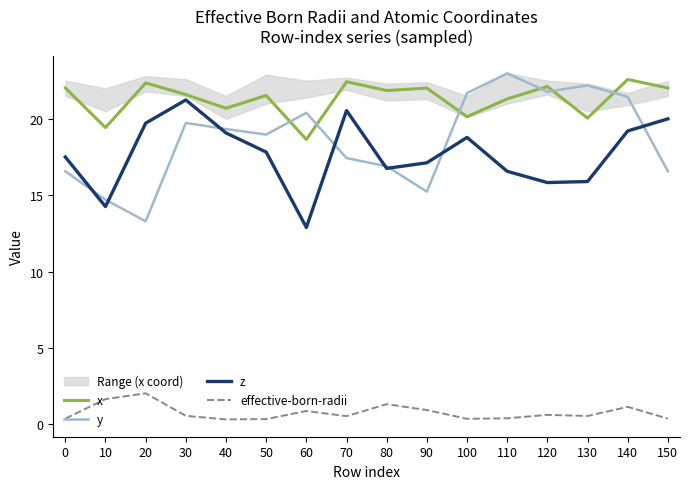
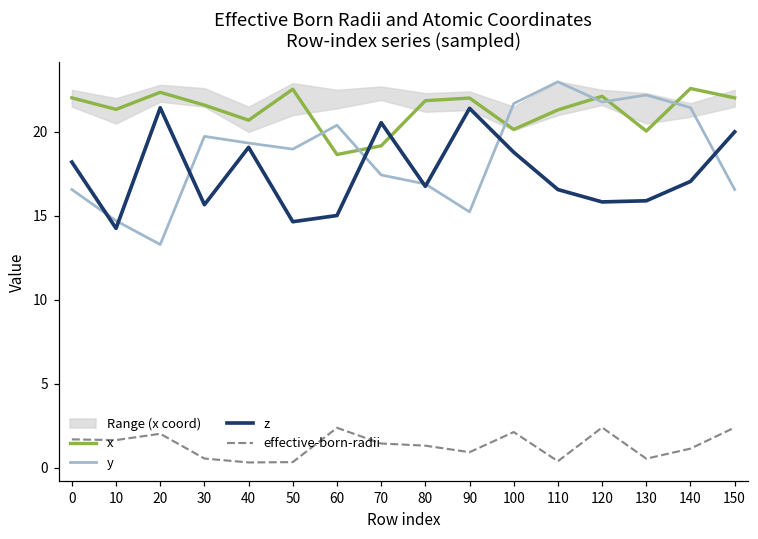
  {
    "x": {
      "0": 22.0,
-     "10": 19.4,
+     "10": 21.3,
      "20": 22.4,
      "30": 21.6,
      "40": 20.7,
-     "50": 21.5,
+     "50": 22.5,
      "60": 18.7,
-     "70": 22.4,
+     "70": 19.2,
      "80": 21.9,
      "90": 22.0,
      "100": 20.1,
      "110": 21.3,
      "120": 22.1,
      "130": 20.0,
      "140": 22.6,
      "150": 22.0
    },
    "z": {
-     "0": 17.5,
+     "0": 18.2,
      "10": 14.3,
-     "20": 19.7,
-     "30": 21.2,
+     "20": 21.4,
+     "30": 15.7,
      "40": 19.1,
-     "50": 17.8,
-     "60": 12.9,
+     "50": 14.6,
+     "60": 15.0,
      "70": 20.5,
-     "90": 17.1,
+     "90": 21.4,
      "100": 18.8,
      "110": 16.6,
      "120": 15.8,
      "130": 15.9,
-     "140": 19.2,
+     "140": 17.0,
      "150": 20.0
    },
    "effective-born-radii": {
-     "0": 0.4,
+     "0": 1.7,
      "10": 1.6,
      "20": 2.0,
      "30": 0.5,
      "40": 0.3,
      "50": 0.3,
-     "60": 0.9,
-     "70": 0.5,
+     "60": 2.4,
+     "70": 1.4,
      "80": 1.3,
      "90": 0.9,
-     "100": 0.4,
+     "100": 2.1,
      "110": 0.4,
-     "120": 0.6,
+     "120": 2.4,
      "130": 0.5,
      "140": 1.1,
-     "150": 0.4
+     "150": 2.4
    }
  }
